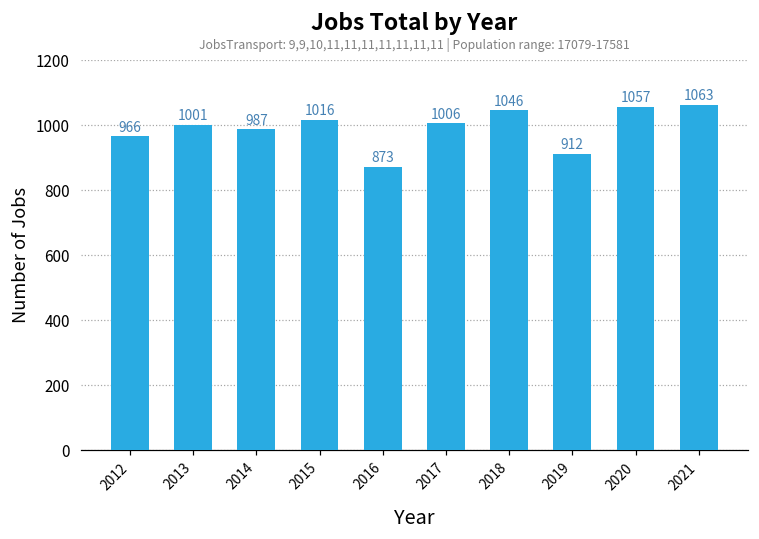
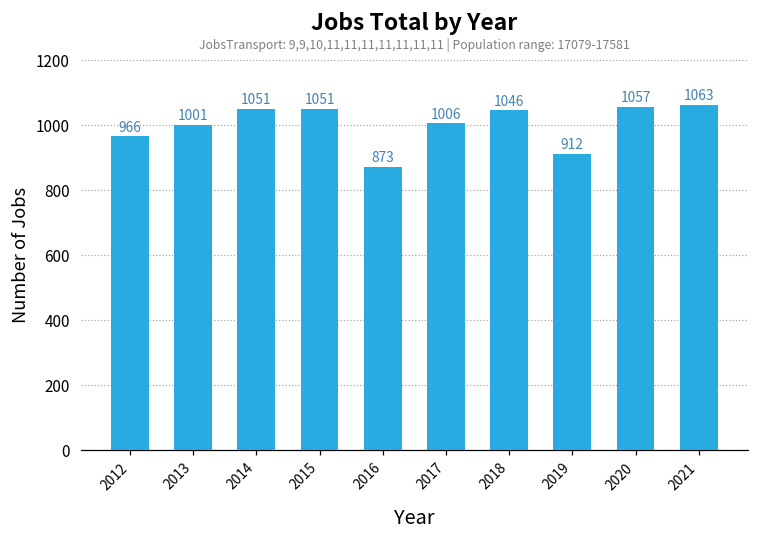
  {
    "2012": 966,
    "2013": 1001,
-   "2014": 987,
-   "2015": 1016,
+   "2014": 1051,
+   "2015": 1051,
    "2016": 873,
    "2017": 1006,
    "2018": 1046,
    "2019": 912,
    "2020": 1057,
    "2021": 1063
  }
